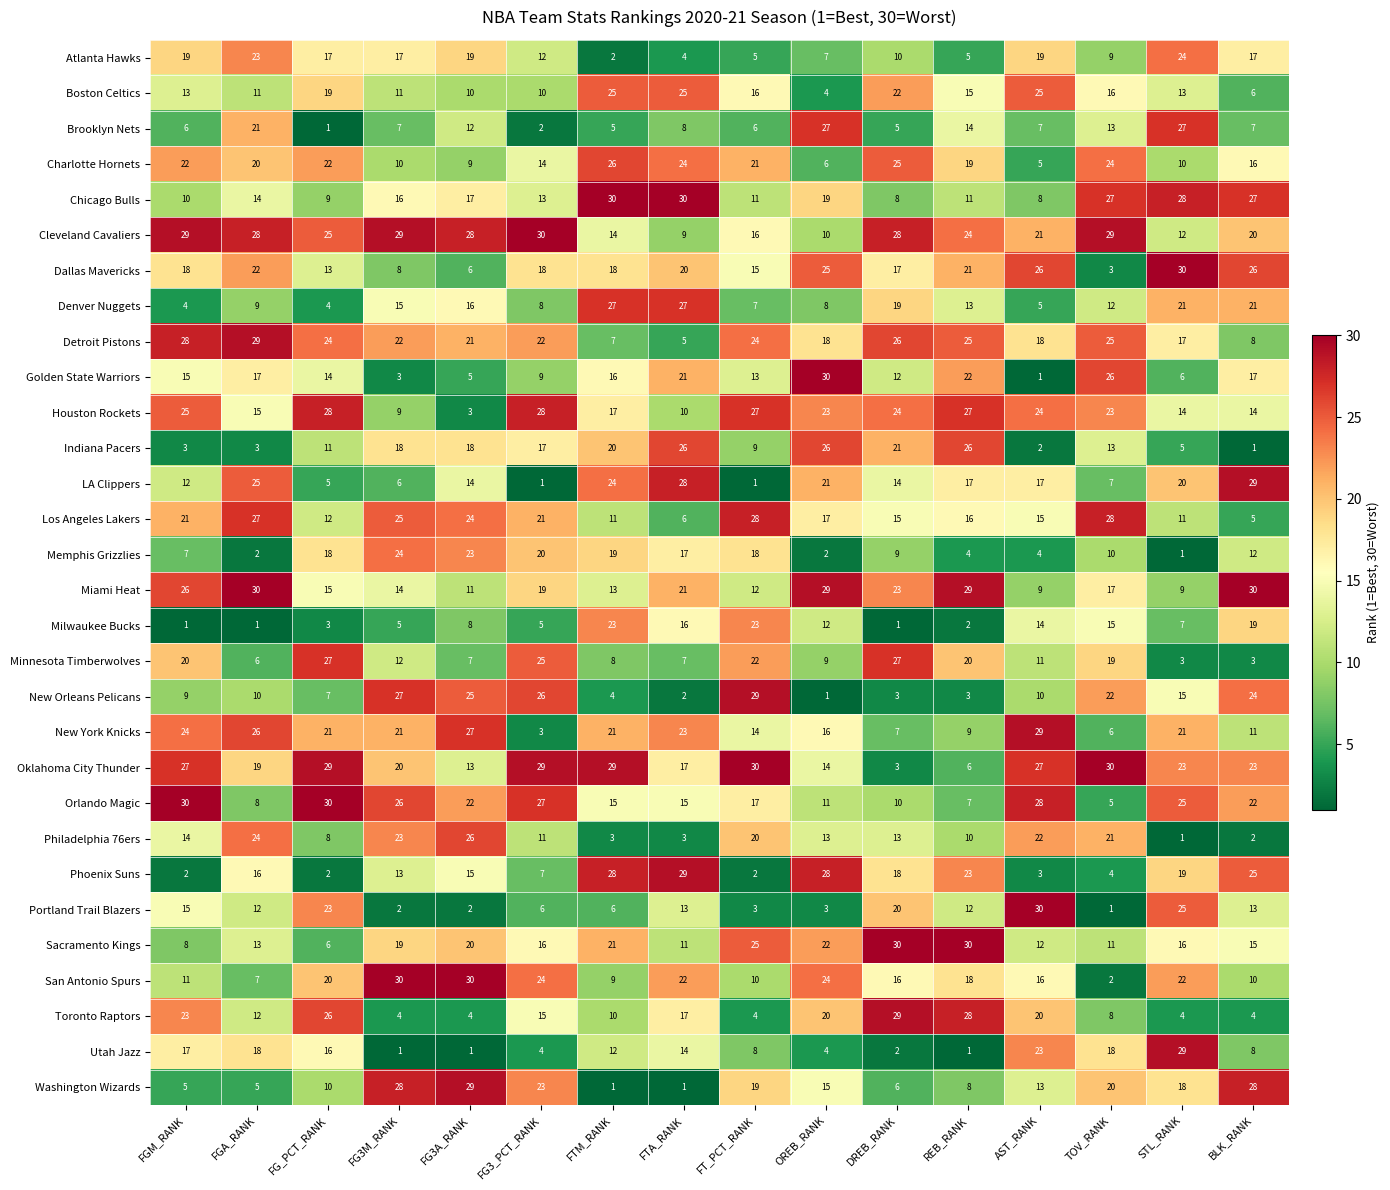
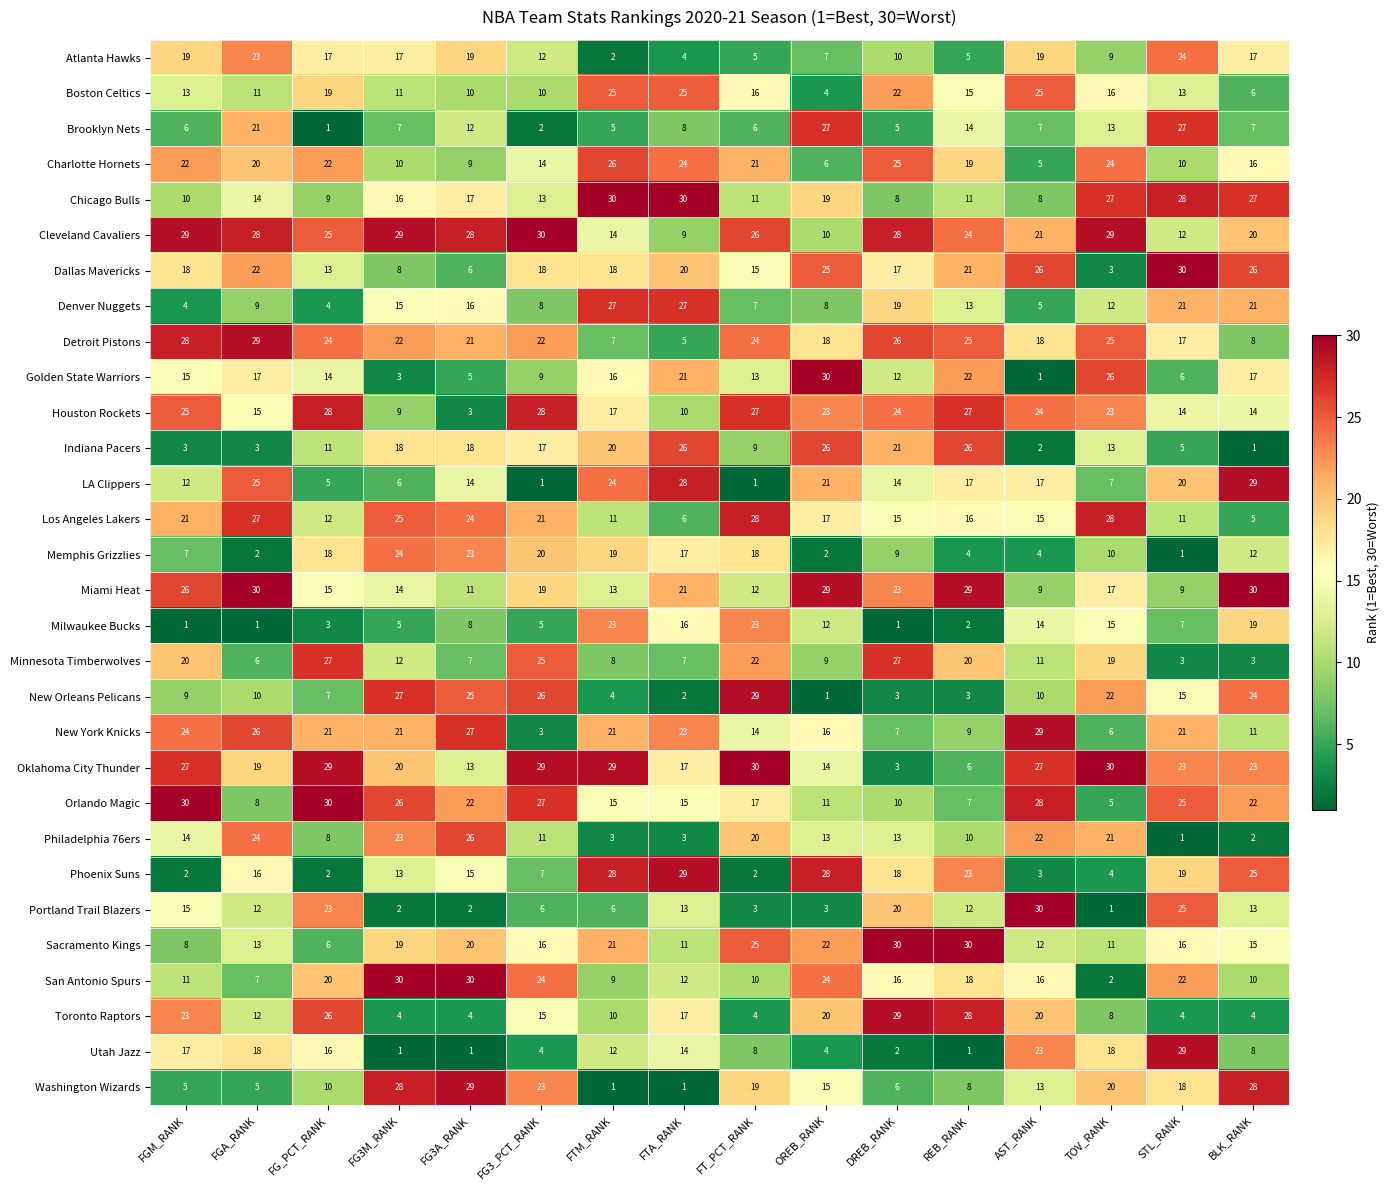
  {
    "Cleveland Cavaliers": {
      "FGM_RANK": 29,
      "FGA_RANK": 28,
      "FG_PCT_RANK": 25,
      "FG3M_RANK": 29,
      "FG3A_RANK": 28,
      "FG3_PCT_RANK": 30,
      "FTM_RANK": 14,
      "FTA_RANK": 9,
-     "FT_PCT_RANK": 16,
+     "FT_PCT_RANK": 26,
      "OREB_RANK": 10,
      "DREB_RANK": 28,
      "REB_RANK": 24,
      "AST_RANK": 21,
      "TOV_RANK": 29,
      "STL_RANK": 12,
      "BLK_RANK": 20
    },
    "San Antonio Spurs": {
      "FGM_RANK": 11,
      "FGA_RANK": 7,
      "FG_PCT_RANK": 20,
      "FG3M_RANK": 30,
      "FG3A_RANK": 30,
      "FG3_PCT_RANK": 24,
      "FTM_RANK": 9,
-     "FTA_RANK": 22,
+     "FTA_RANK": 12,
      "FT_PCT_RANK": 10,
      "OREB_RANK": 24,
      "DREB_RANK": 16,
      "REB_RANK": 18,
      "AST_RANK": 16,
      "TOV_RANK": 2,
      "STL_RANK": 22,
      "BLK_RANK": 10
    }
  }
